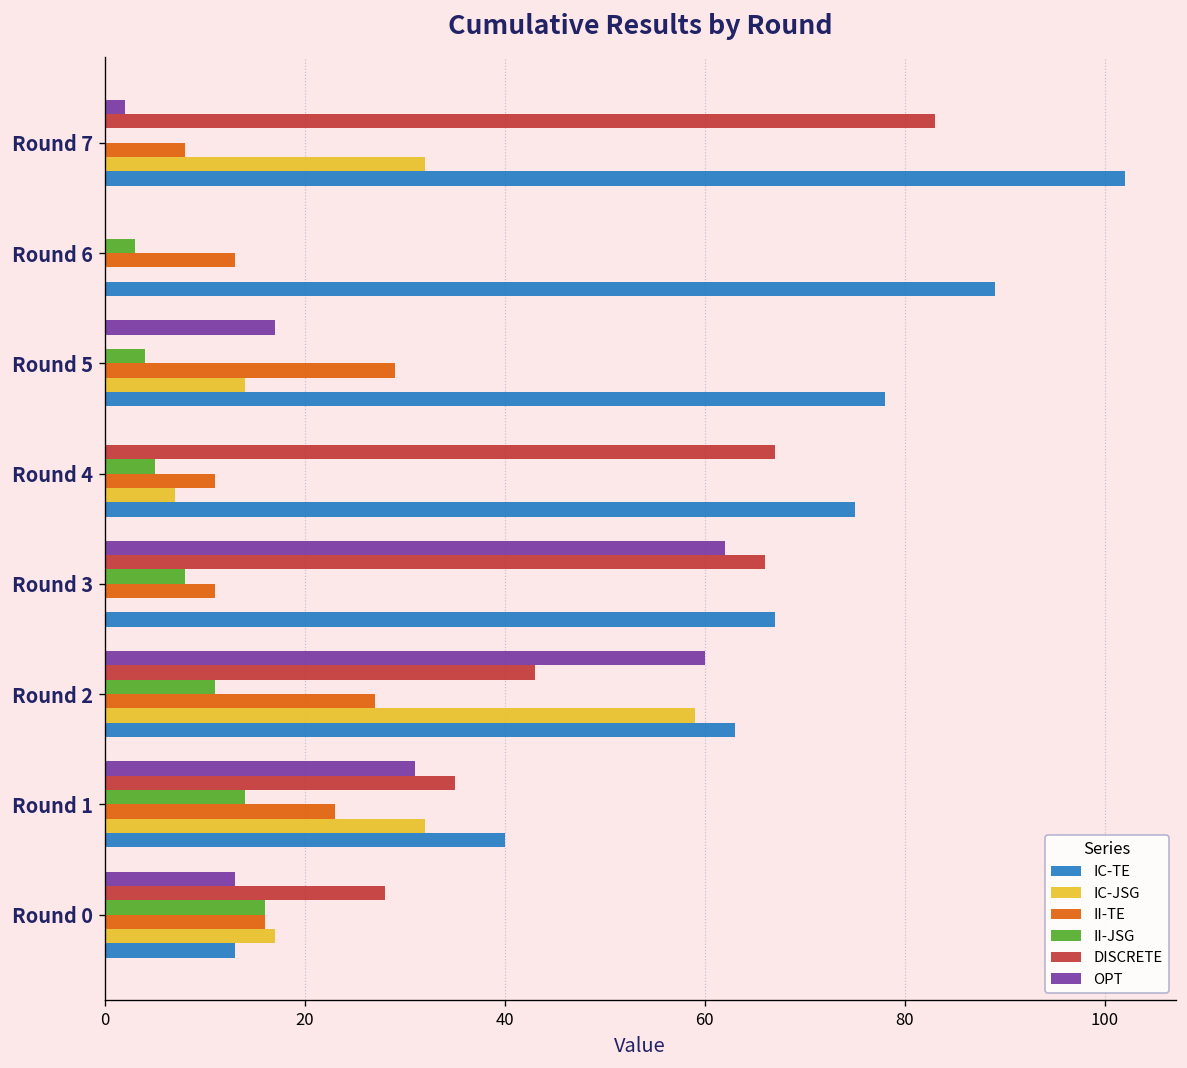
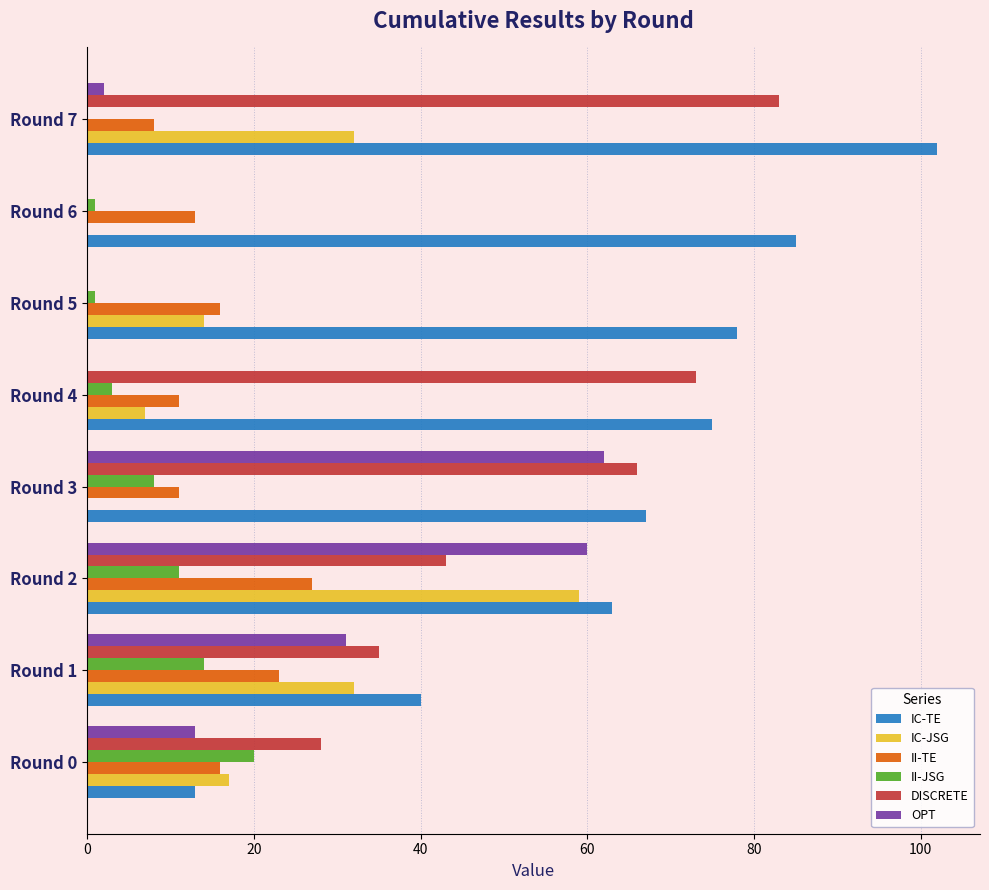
  {
    "IC-TE": {
      "Round 7": 102,
-     "Round 6": 89,
+     "Round 6": 85,
      "Round 5": 78,
      "Round 4": 75,
      "Round 3": 67,
      "Round 2": 63,
      "Round 1": 40,
      "Round 0": 13
    },
    "IC-JSG": {
      "Round 7": 32,
      "Round 6": 0,
      "Round 5": 14,
      "Round 4": 7,
      "Round 3": 0,
      "Round 2": 59,
      "Round 1": 32,
      "Round 0": 17
    },
    "II-TE": {
      "Round 7": 8,
      "Round 6": 13,
-     "Round 5": 29,
+     "Round 5": 16,
      "Round 4": 11,
      "Round 3": 11,
      "Round 2": 27,
      "Round 1": 23,
      "Round 0": 16
    },
    "II-JSG": {
      "Round 7": 0,
-     "Round 6": 3,
-     "Round 5": 4,
-     "Round 4": 5,
+     "Round 6": 1,
+     "Round 5": 1,
+     "Round 4": 3,
      "Round 3": 8,
      "Round 2": 11,
      "Round 1": 14,
-     "Round 0": 16
+     "Round 0": 20
    },
    "DISCRETE": {
      "Round 7": 83,
      "Round 6": 0,
      "Round 5": 0,
-     "Round 4": 67,
+     "Round 4": 73,
      "Round 3": 66,
      "Round 2": 43,
      "Round 1": 35,
      "Round 0": 28
    },
    "OPT": {
      "Round 7": 2,
      "Round 6": 0,
-     "Round 5": 17,
+     "Round 5": 0,
      "Round 4": 0,
      "Round 3": 62,
      "Round 2": 60,
      "Round 1": 31,
      "Round 0": 13
    }
  }
